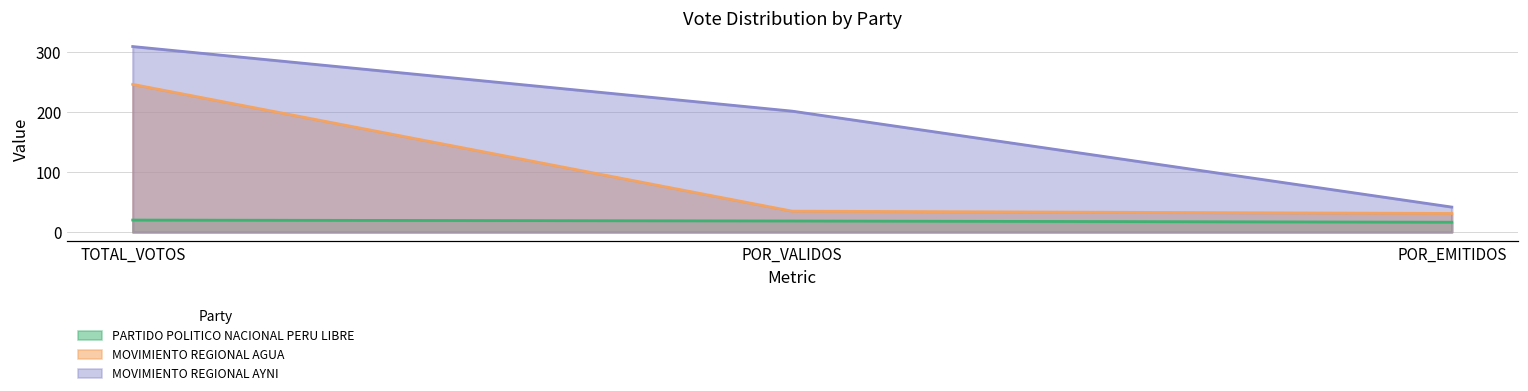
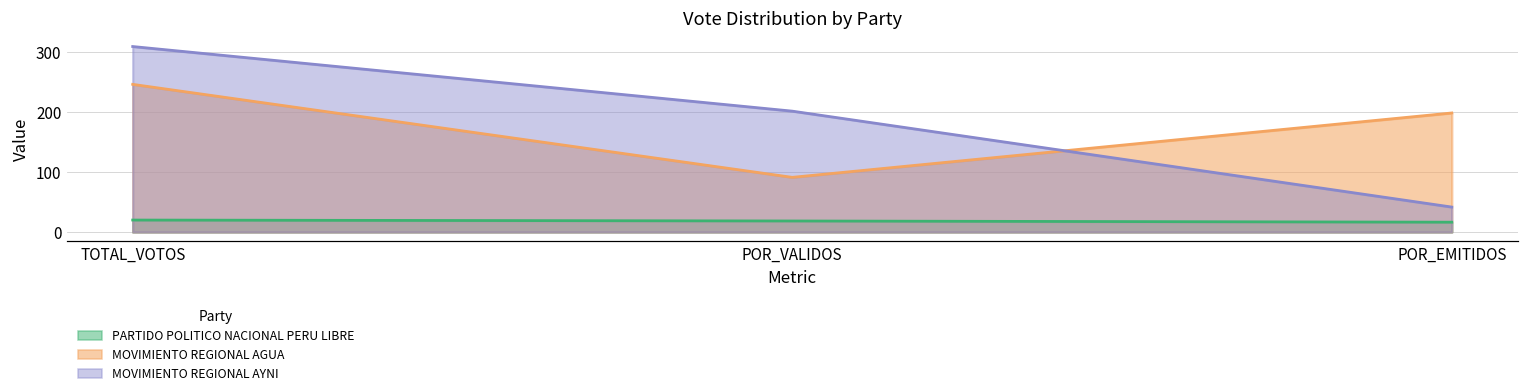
  {
    "PARTIDO POLITICO NACIONAL PERU LIBRE": {
      "TOTAL_VOTOS": 20,
      "POR_VALIDOS": 20,
      "POR_EMITIDOS": 20
    },
    "MOVIMIENTO REGIONAL AGUA": {
      "TOTAL_VOTOS": 250,
-     "POR_VALIDOS": 30,
-     "POR_EMITIDOS": 30
+     "POR_VALIDOS": 90,
+     "POR_EMITIDOS": 200
    },
    "MOVIMIENTO REGIONAL AYNI": {
      "TOTAL_VOTOS": 310,
      "POR_VALIDOS": 200,
      "POR_EMITIDOS": 40
    }
  }
